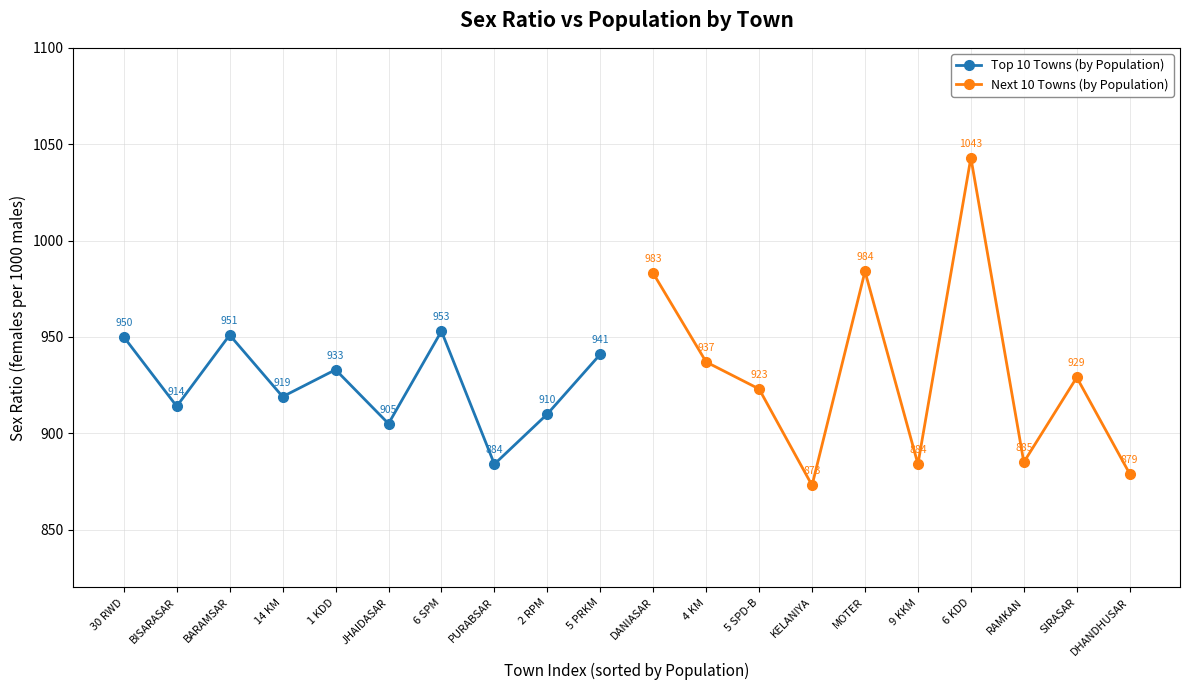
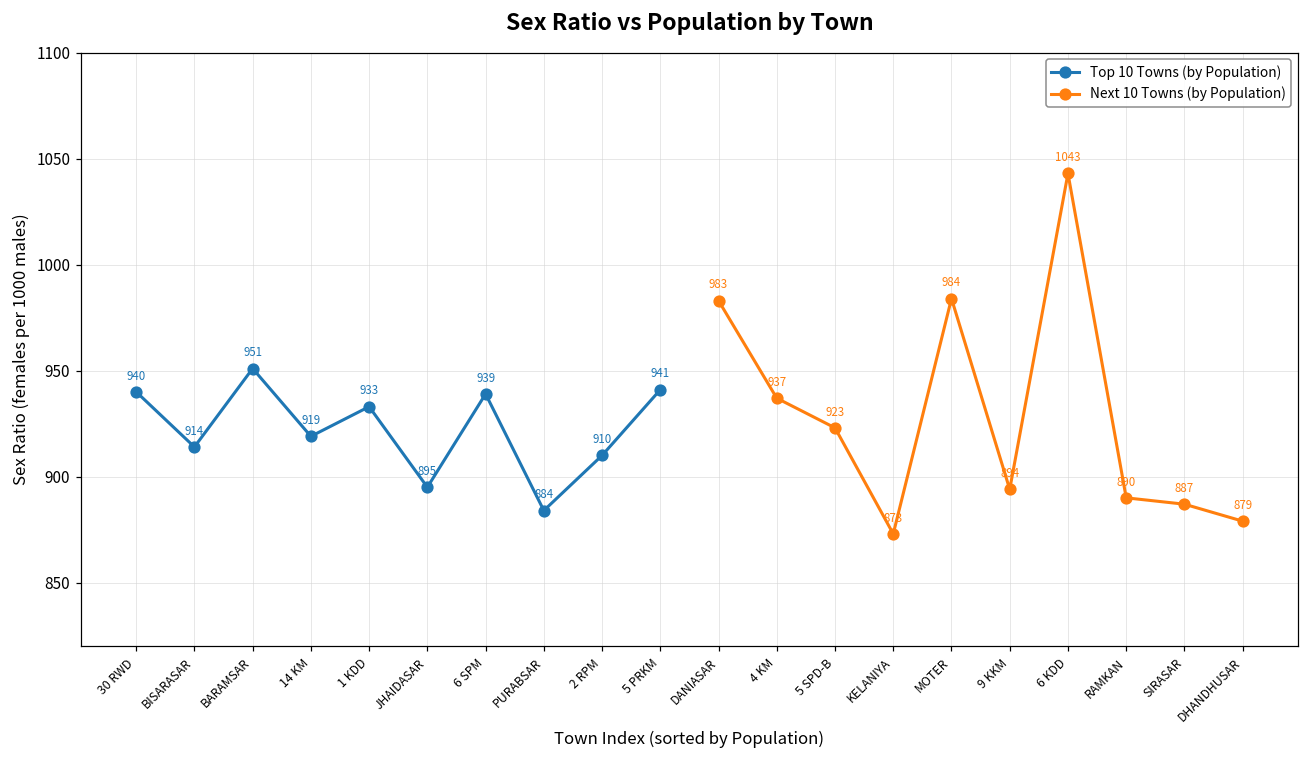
  {
    "Top 10 Towns (by Population)": {
-     "30 RWD": 950,
+     "30 RWD": 940,
      "BISARASAR": 914,
      "BARAMSAR": 951,
      "14 KM": 919,
      "1 KDD": 933,
-     "JHAIDASAR": 905,
-     "6 SPM": 953,
+     "JHAIDASAR": 895,
+     "6 SPM": 939,
      "PURABSAR": 884,
      "2 RPM": 910,
      "5 PRKM": 941
    },
    "Next 10 Towns (by Population)": {
      "DANIASAR": 983,
      "4 KM": 937,
      "5 SPD-B": 923,
      "KELANIYA": 873,
      "MOTER": 984,
-     "9 KKM": 884,
+     "9 KKM": 894,
      "6 KDD": 1043,
-     "RAMKAN": 885,
-     "SIRASAR": 929,
+     "RAMKAN": 890,
+     "SIRASAR": 887,
      "DHANDHUSAR": 879
    }
  }
